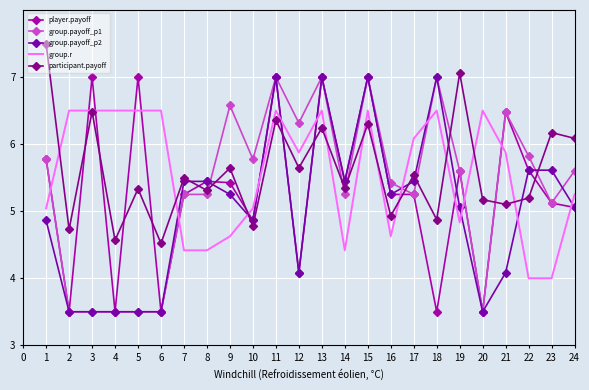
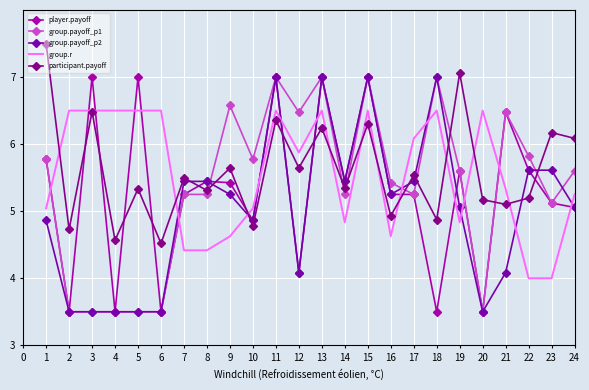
  {
    "group.payoff_p1": {
      "8": 5.3,
      "9": 6.6,
      "10": 5.8,
-     "12": 6.3,
+     "12": 6.5,
      "14": 5.3,
      "16": 5.4,
      "22": 5.8,
      "24": 5.6
    },
    "group.r": {
      "1": 5.0,
      "2": 6.5,
      "4": 6.5,
      "5": 6.5,
      "6": 6.5,
      "7": 4.4,
      "8": 4.4,
      "9": 4.6,
      "10": 5.0,
      "11": 6.5,
      "12": 5.9,
      "13": 6.5,
-     "14": 4.4,
+     "14": 4.8,
      "15": 6.5,
      "16": 4.6,
      "17": 6.1,
      "18": 6.5,
      "19": 4.8,
      "20": 6.5,
-     "21": 5.9,
+     "21": 5.3,
      "22": 4.0,
      "23": 4.0,
      "24": 5.3
    }
  }
